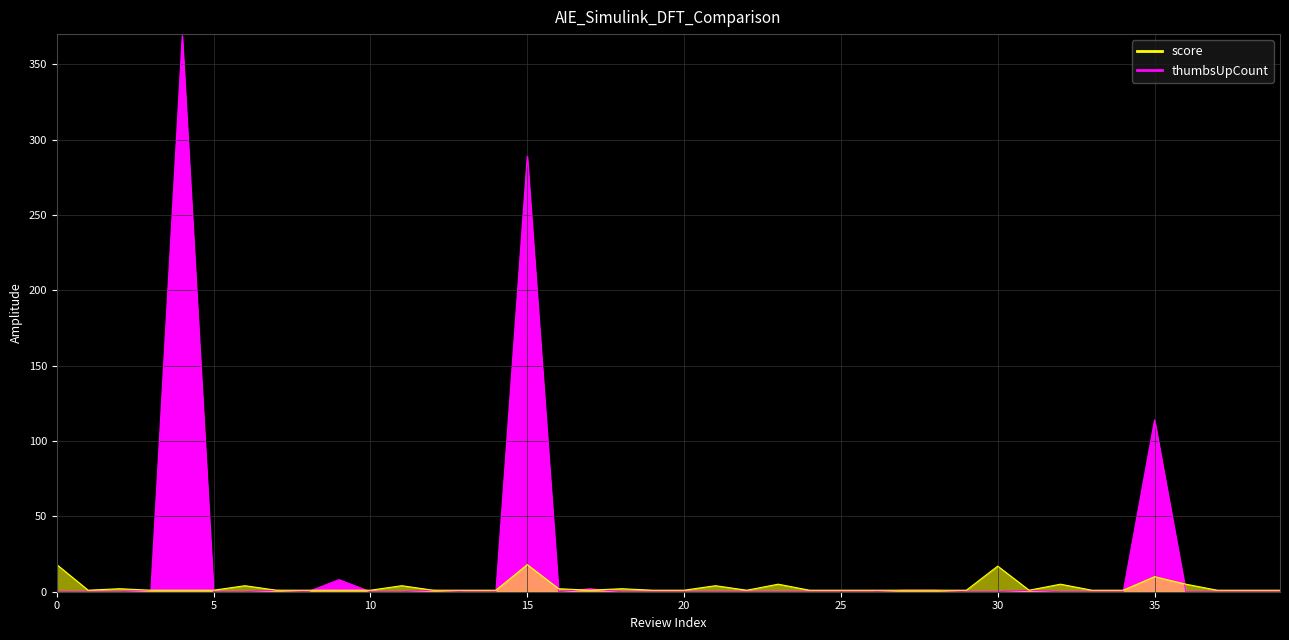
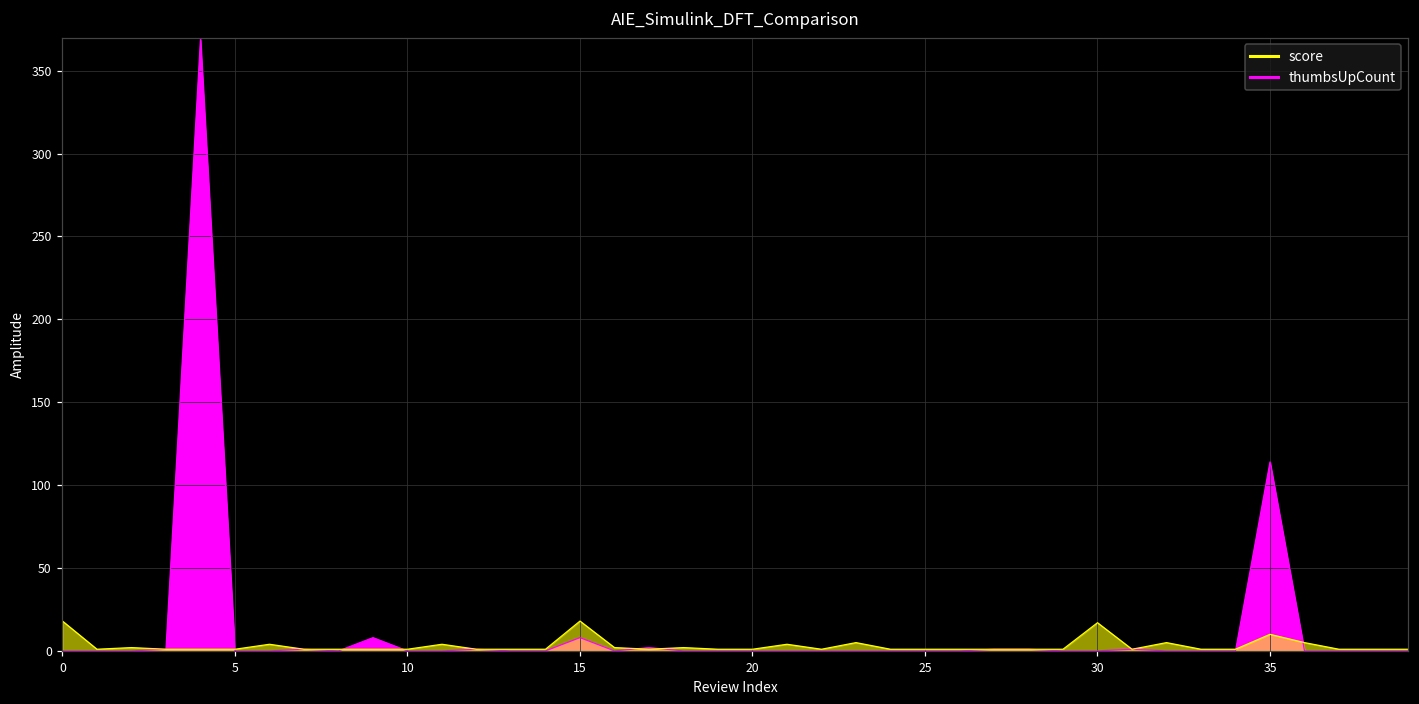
  {
    "thumbsUpCount": {
      "0": 0,
-     "15": 289,
+     "15": 8,
      "30": 0,
      "35": 114
    },
    "score": {
      "0": 18,
      "15": 18,
      "30": 17,
      "35": 10
    }
  }
